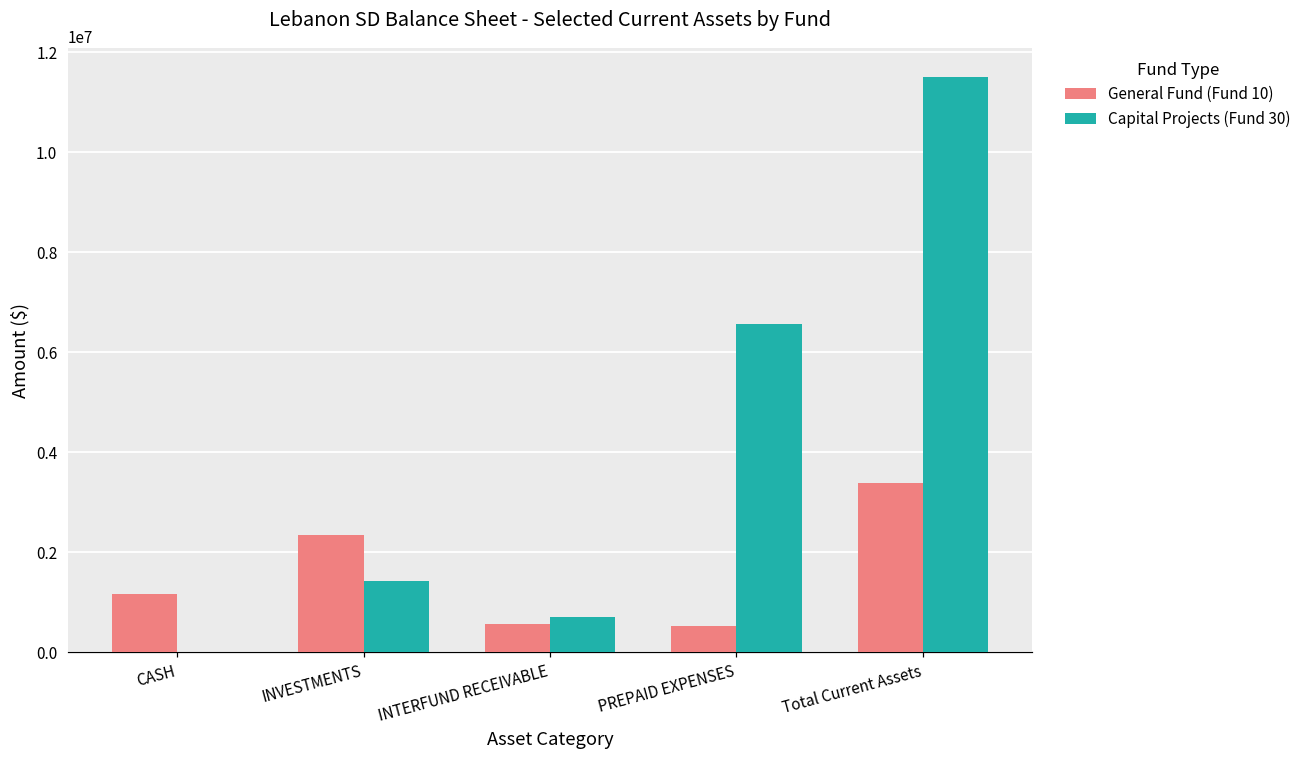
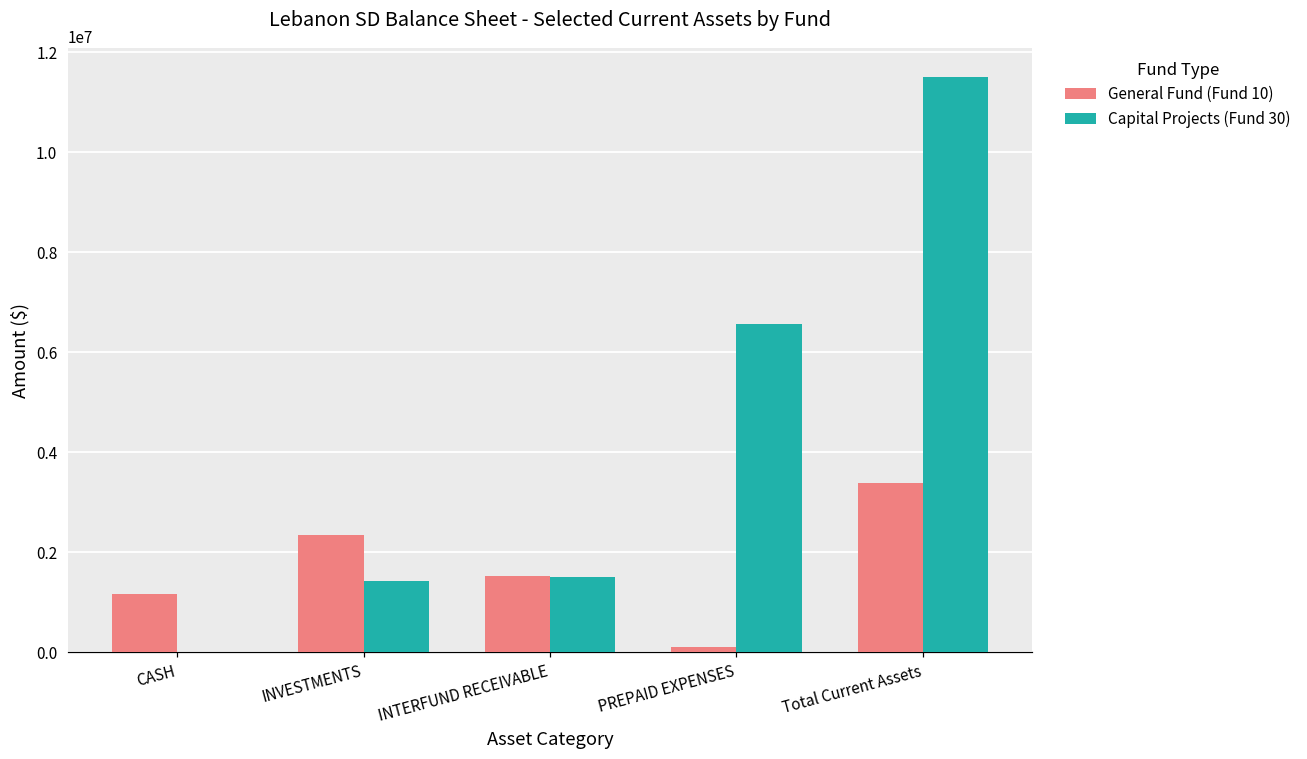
  {
    "General Fund (Fund 10)": {
      "CASH": 1200000,
      "INVESTMENTS": 2400000,
-     "INTERFUND RECEIVABLE": 600000,
-     "PREPAID EXPENSES": 500000,
+     "INTERFUND RECEIVABLE": 1500000,
+     "PREPAID EXPENSES": 100000,
      "Total Current Assets": 3400000
    },
    "Capital Projects (Fund 30)": {
      "CASH": 0,
      "INVESTMENTS": 1400000,
-     "INTERFUND RECEIVABLE": 700000,
+     "INTERFUND RECEIVABLE": 1500000,
      "PREPAID EXPENSES": 6600000,
      "Total Current Assets": 11500000
    }
  }
